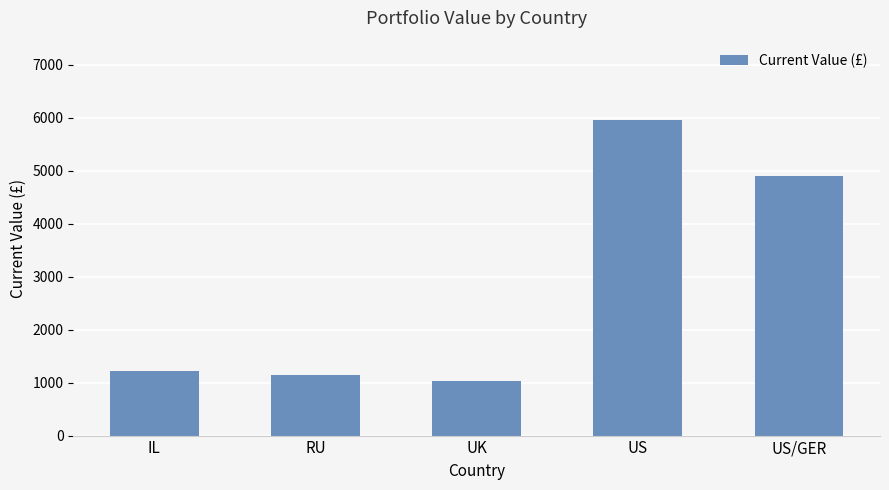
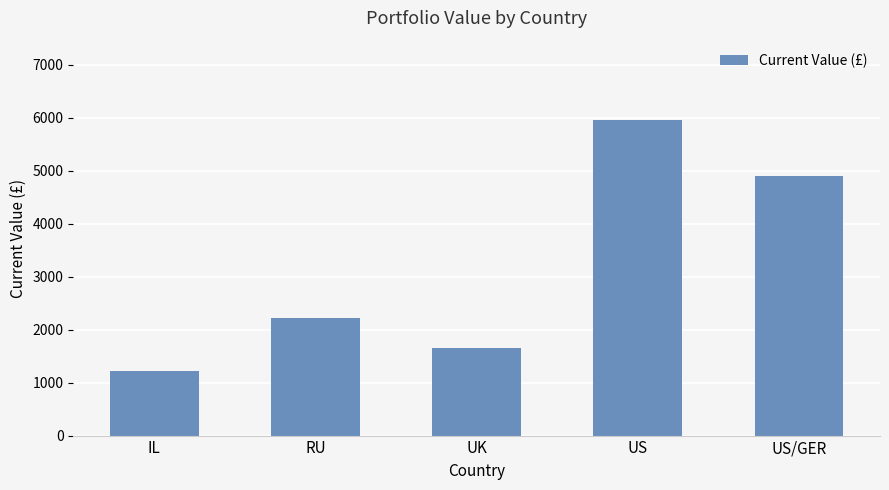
  {
    "IL": 1200,
-   "RU": 1100,
-   "UK": 1000,
+   "RU": 2200,
+   "UK": 1700,
    "US": 6000,
    "US/GER": 4900
  }
